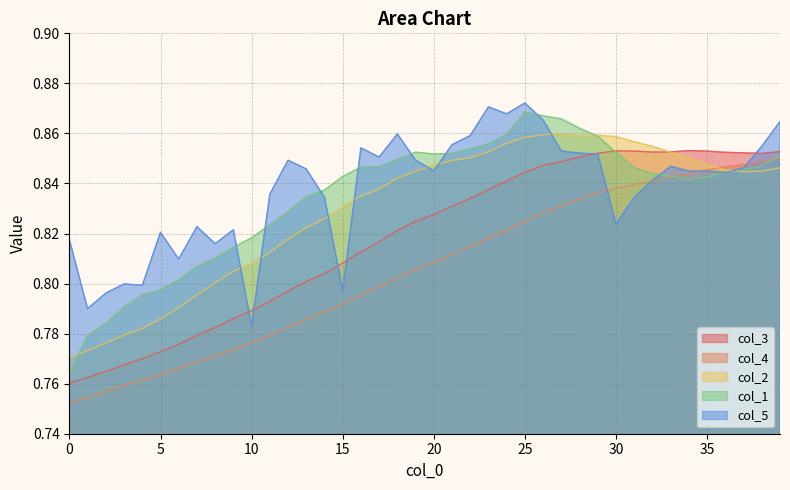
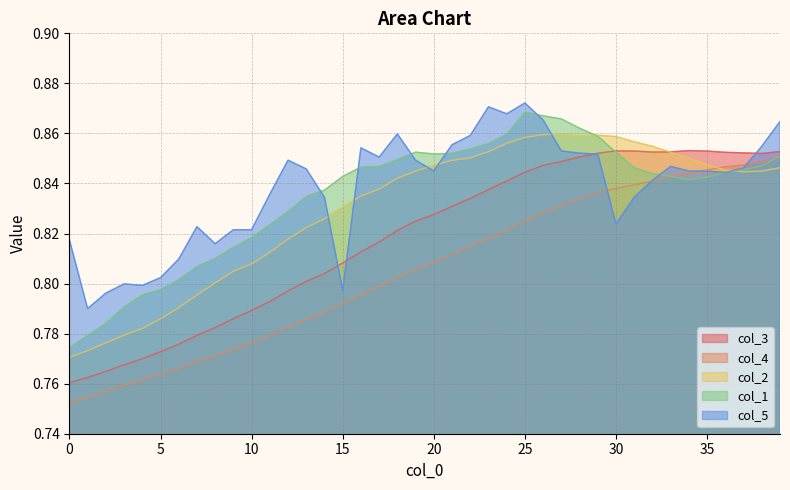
  {
    "col_1": {
-     "0": 0.764,
+     "0": 0.774,
      "5": 0.798,
      "10": 0.818,
      "15": 0.843,
      "20": 0.852,
      "25": 0.869,
      "35": 0.843
    },
    "col_5": {
      "0": 0.817,
-     "5": 0.820,
-     "10": 0.783,
+     "5": 0.802,
+     "10": 0.822,
      "15": 0.797,
      "20": 0.845,
      "25": 0.872,
      "30": 0.824
    }
  }
